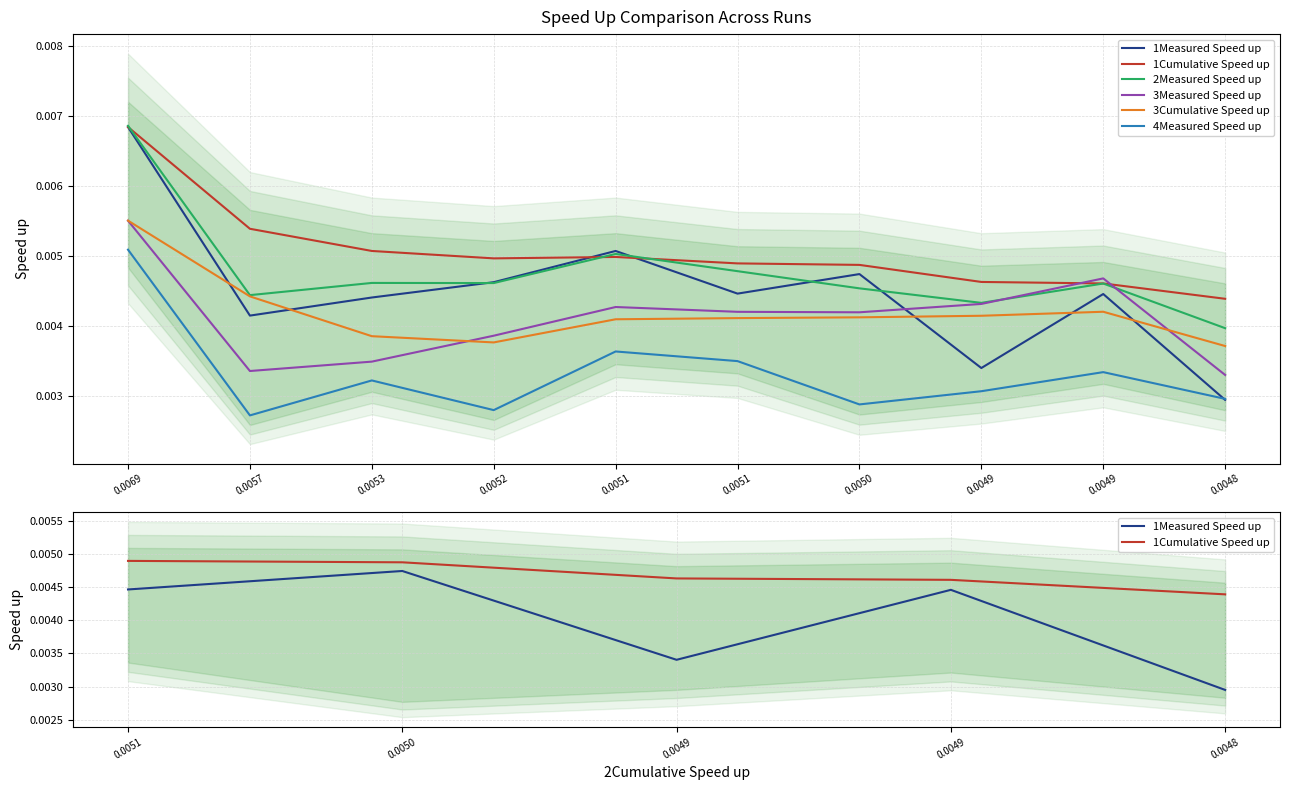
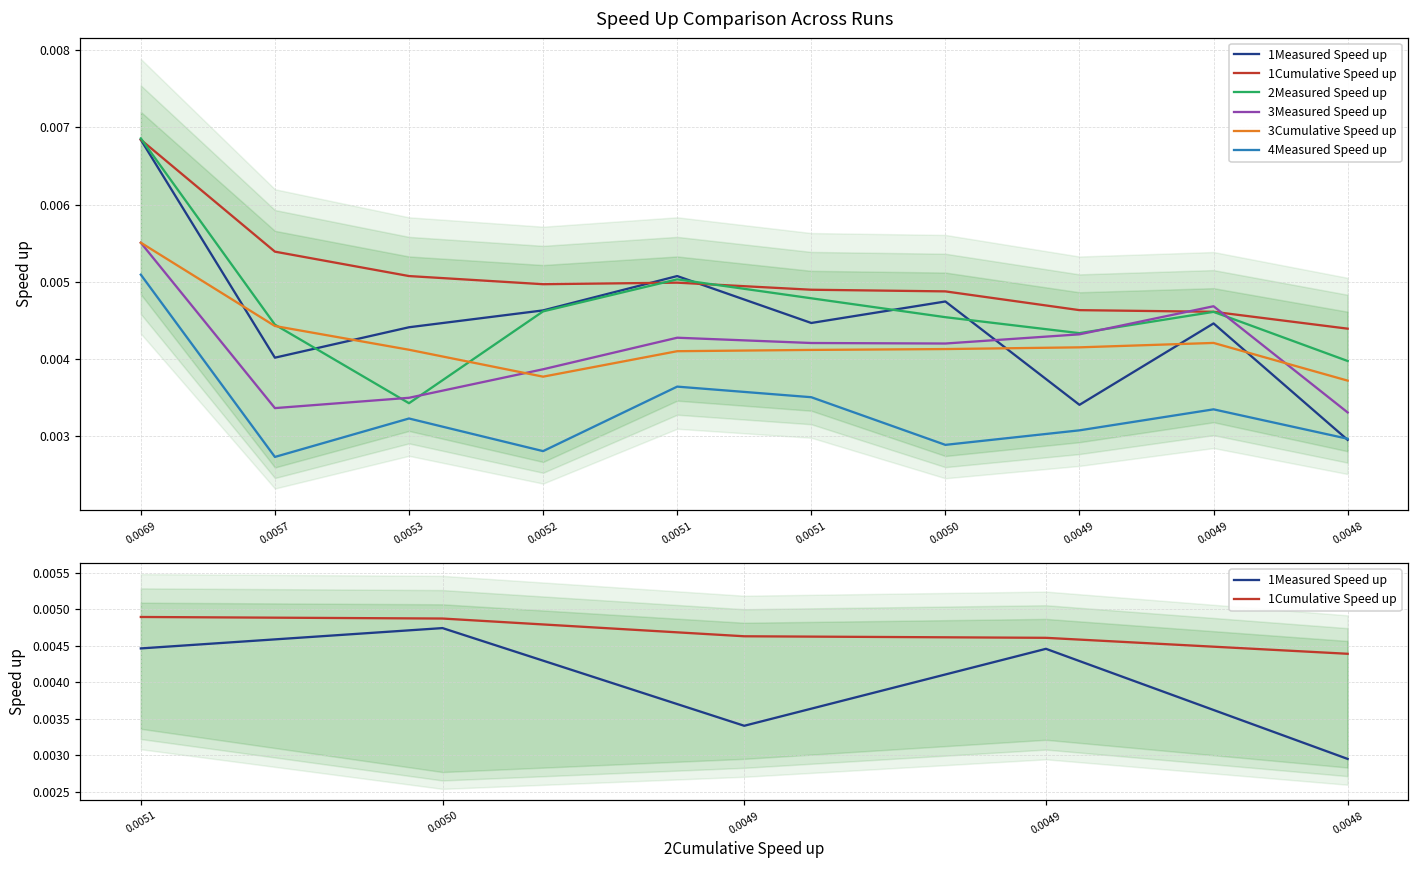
  {
    "Speed Up Comparison Across Runs": {
      "1Measured Speed up": {
-       "0.0057": 0.0042,
+       "0.0057": 0.0040,
        "0.0053": 0.0044,
        "0.0050": 0.0047
      },
      "1Cumulative Speed up": {
        "0.0057": 0.0054,
        "0.0053": 0.0051,
        "0.0052": 0.0050,
        "0.0050": 0.0049,
        "0.0048": 0.0044
      },
      "2Measured Speed up": {
-       "0.0053": 0.0046,
+       "0.0053": 0.0034,
        "0.0050": 0.0045,
        "0.0048": 0.0040
      },
      "3Measured Speed up": {
        "0.0057": 0.0034,
        "0.0053": 0.0035,
        "0.0052": 0.0039,
        "0.0050": 0.0042,
        "0.0048": 0.0033
      },
      "3Cumulative Speed up": {
-       "0.0053": 0.0039,
+       "0.0053": 0.0041,
        "0.0052": 0.0038,
        "0.0050": 0.0041,
        "0.0048": 0.0037
      },
      "4Measured Speed up": {
        "0.0069": 0.0051,
        "0.0057": 0.0027,
        "0.0053": 0.0032,
        "0.0052": 0.0028,
        "0.0050": 0.0029
      }
    }
  }
